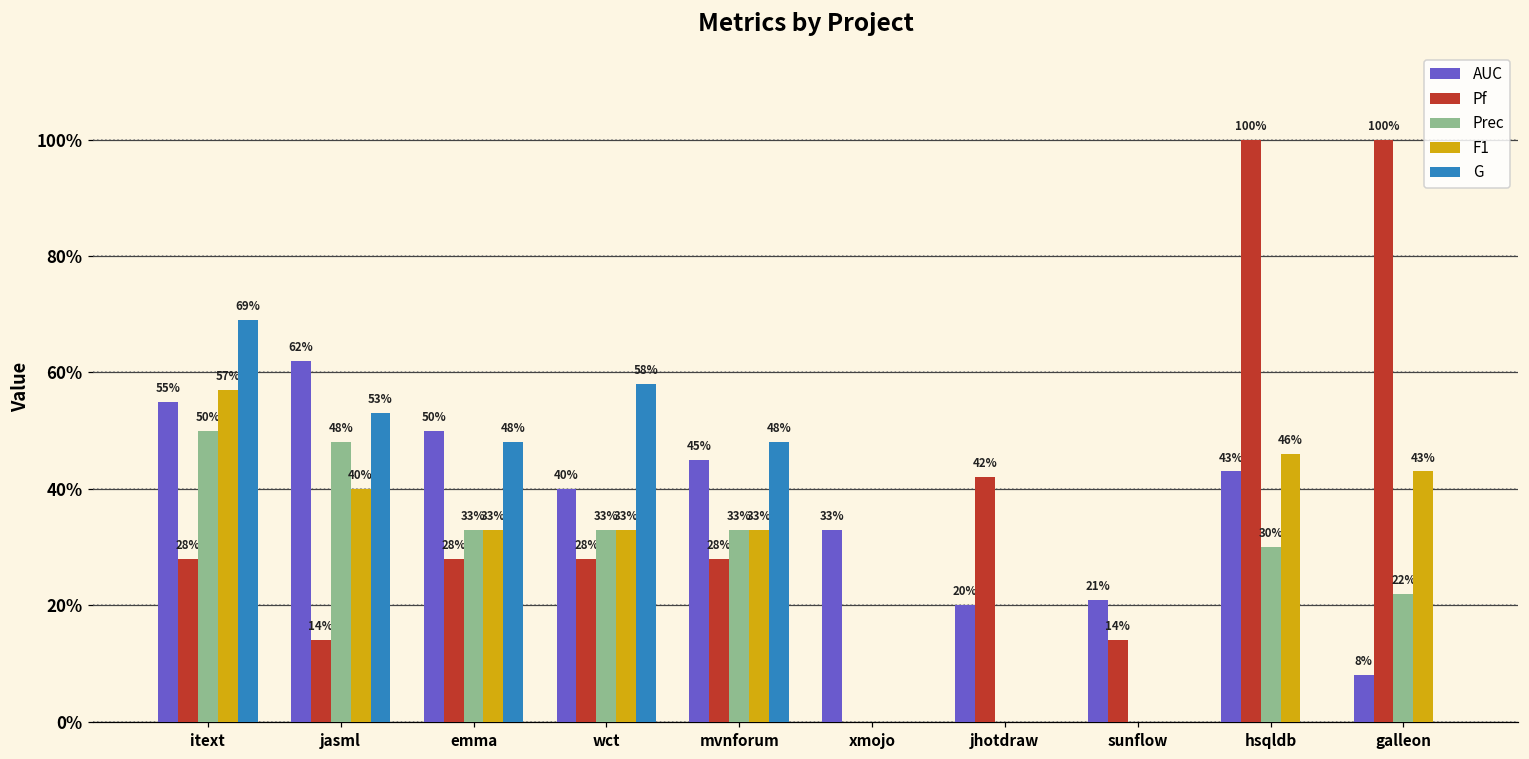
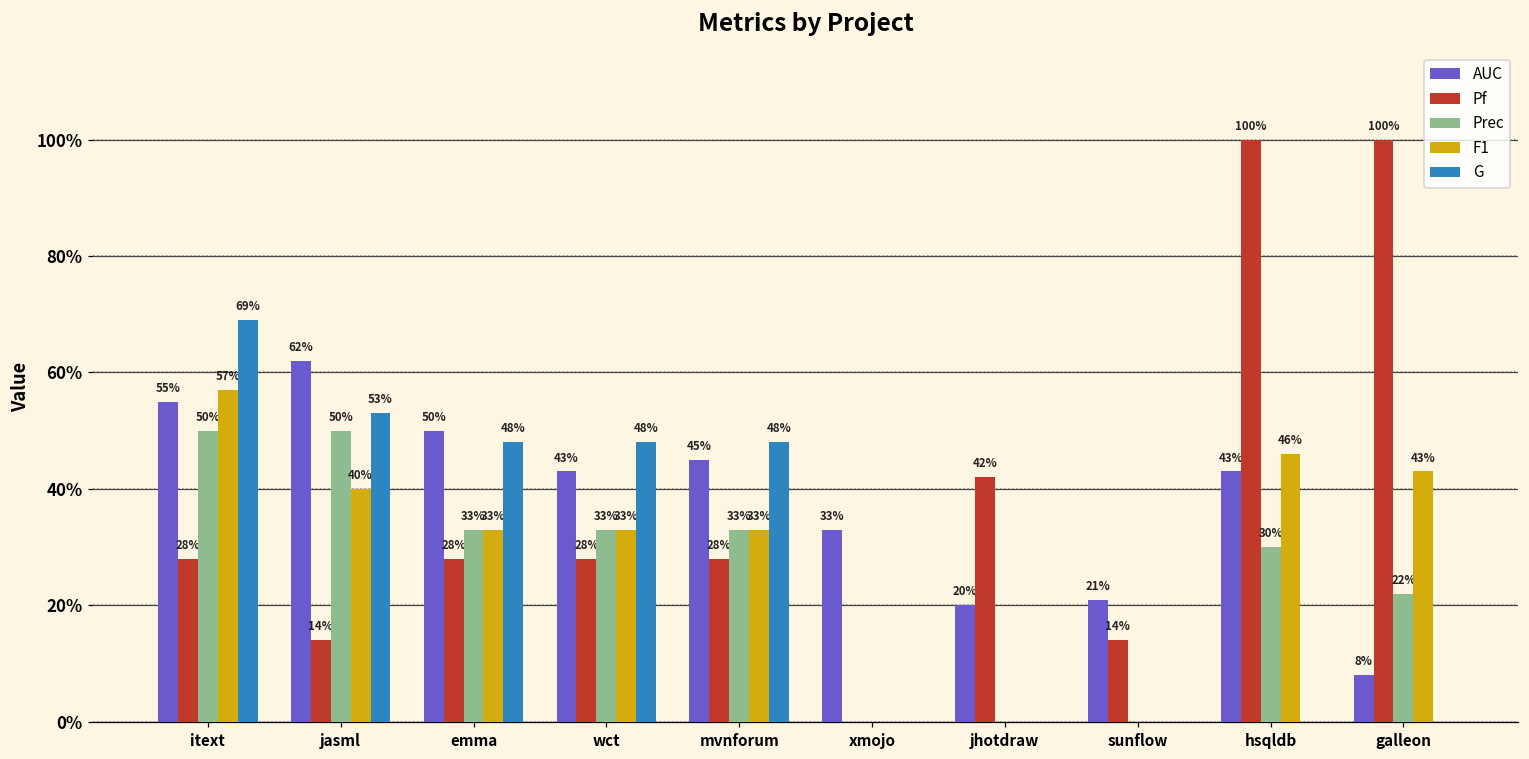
  {
    "AUC": {
      "itext": "55%",
      "jasml": "62%",
      "emma": "50%",
-     "wct": "40%",
+     "wct": "43%",
      "mvnforum": "45%",
      "xmojo": "33%",
      "jhotdraw": "20%",
      "sunflow": "21%",
      "hsqldb": "43%",
      "galleon": "8%"
    },
    "Pf": {
      "itext": "28%",
      "jasml": "14%",
      "emma": "28%",
      "wct": "28%",
      "mvnforum": "28%",
      "jhotdraw": "42%",
      "sunflow": "14%",
      "hsqldb": "100%",
      "galleon": "100%"
    },
    "Prec": {
      "itext": "50%",
-     "jasml": "48%",
+     "jasml": "50%",
      "hsqldb": "30%",
      "galleon": "22%"
    },
    "F1": {
      "itext": "57%",
      "jasml": "40%",
      "hsqldb": "46%",
      "galleon": "43%"
    },
    "G": {
      "itext": "69%",
      "jasml": "53%",
      "emma": "48%",
-     "wct": "58%",
+     "wct": "48%",
      "mvnforum": "48%"
    }
  }
